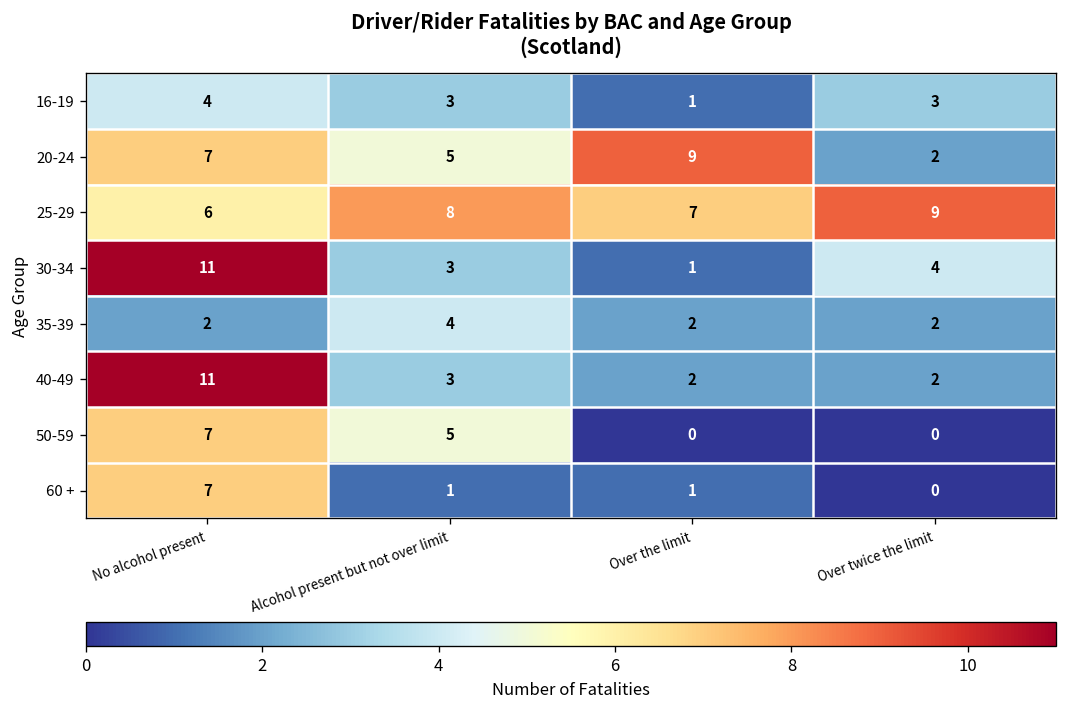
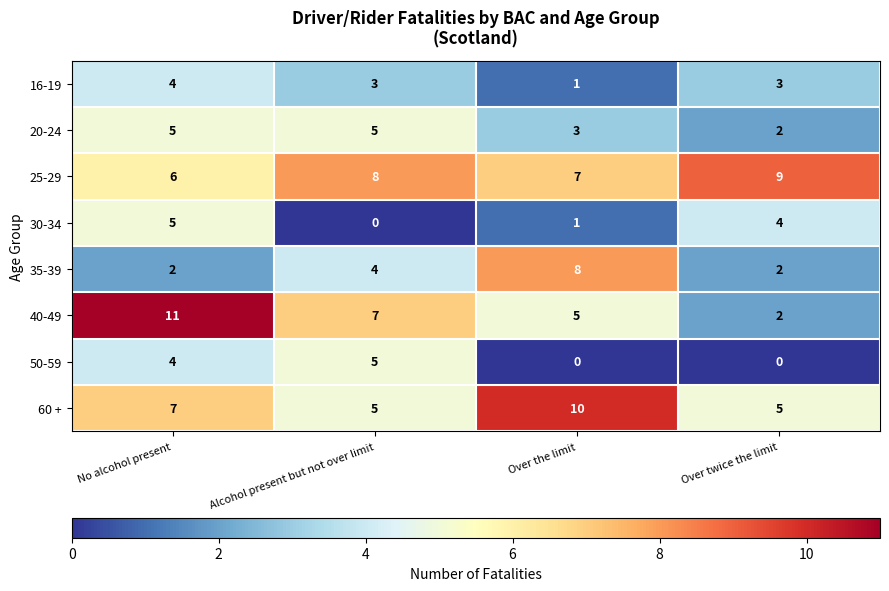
  {
    "16-19": {
      "No alcohol present": 4,
      "Alcohol present but not over limit": 3,
      "Over the limit": 1,
      "Over twice the limit": 3
    },
    "20-24": {
-     "No alcohol present": 7,
+     "No alcohol present": 5,
      "Alcohol present but not over limit": 5,
-     "Over the limit": 9,
+     "Over the limit": 3,
      "Over twice the limit": 2
    },
    "25-29": {
      "No alcohol present": 6,
      "Alcohol present but not over limit": 8,
      "Over the limit": 7,
      "Over twice the limit": 9
    },
    "30-34": {
-     "No alcohol present": 11,
-     "Alcohol present but not over limit": 3,
+     "No alcohol present": 5,
+     "Alcohol present but not over limit": 0,
      "Over the limit": 1,
      "Over twice the limit": 4
    },
    "35-39": {
      "No alcohol present": 2,
      "Alcohol present but not over limit": 4,
-     "Over the limit": 2,
+     "Over the limit": 8,
      "Over twice the limit": 2
    },
    "40-49": {
      "No alcohol present": 11,
-     "Alcohol present but not over limit": 3,
-     "Over the limit": 2,
+     "Alcohol present but not over limit": 7,
+     "Over the limit": 5,
      "Over twice the limit": 2
    },
    "50-59": {
-     "No alcohol present": 7,
+     "No alcohol present": 4,
      "Alcohol present but not over limit": 5,
      "Over the limit": 0,
      "Over twice the limit": 0
    },
    "60 +": {
      "No alcohol present": 7,
-     "Alcohol present but not over limit": 1,
-     "Over the limit": 1,
-     "Over twice the limit": 0
+     "Alcohol present but not over limit": 5,
+     "Over the limit": 10,
+     "Over twice the limit": 5
    }
  }
